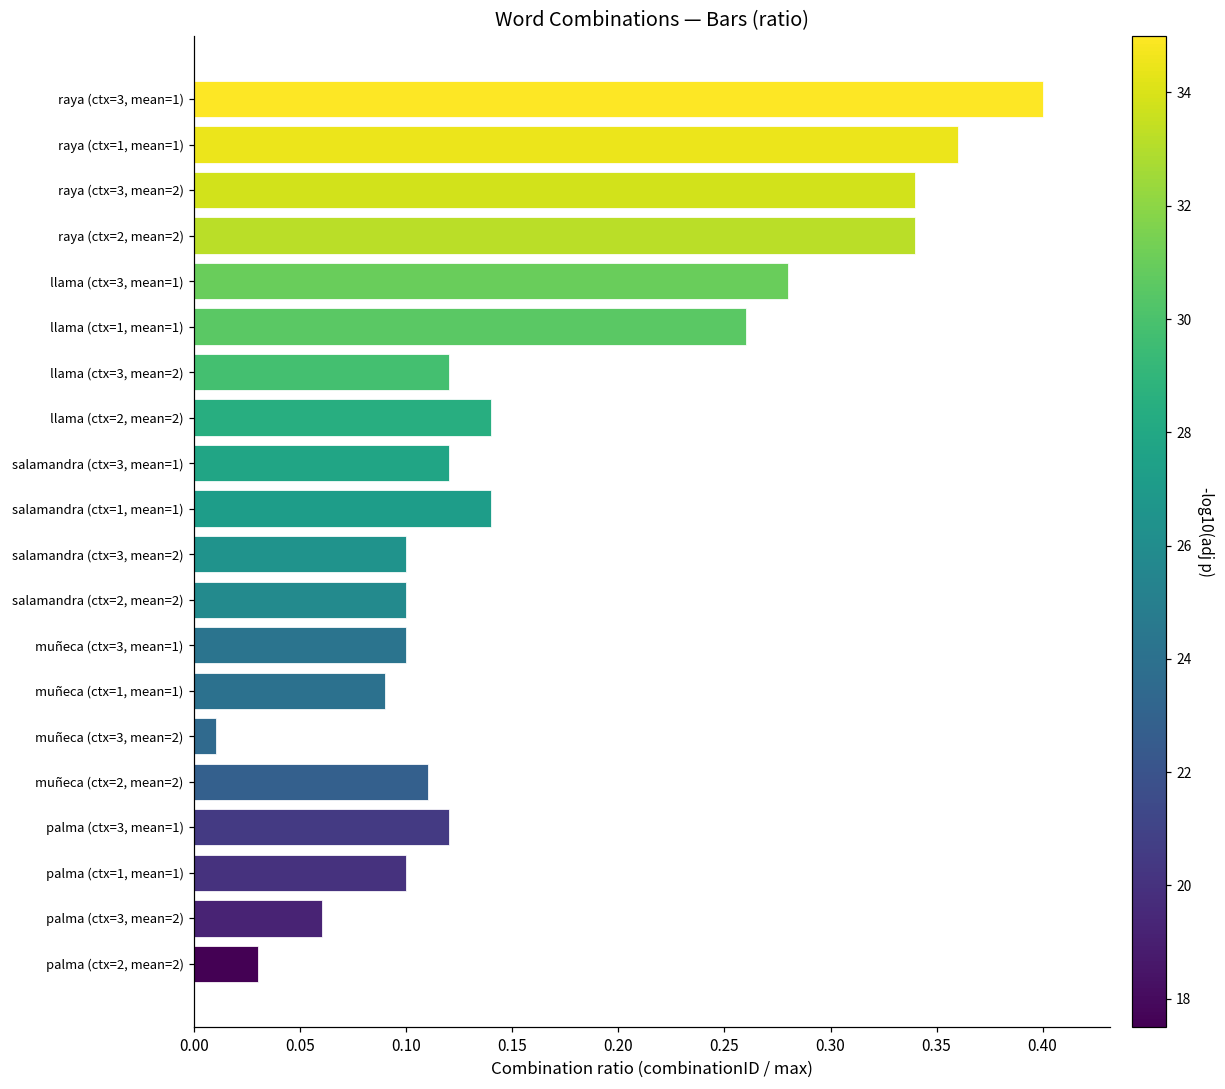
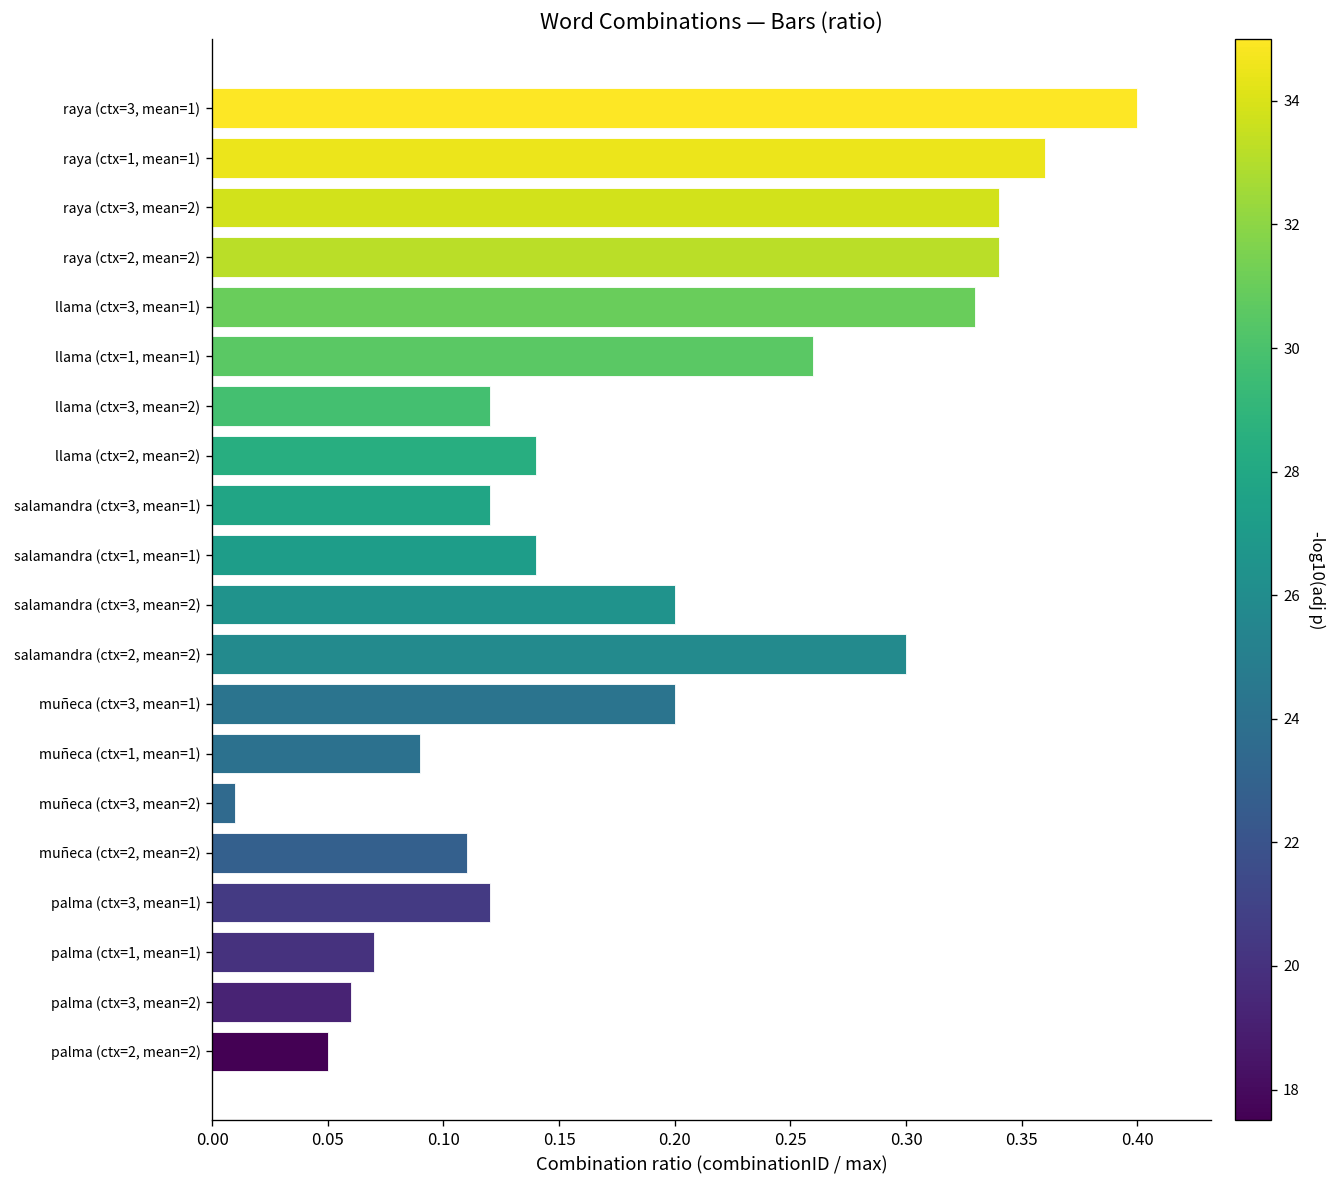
  {
    "raya (ctx=3, mean=1)": 0.40,
    "raya (ctx=1, mean=1)": 0.36,
    "raya (ctx=3, mean=2)": 0.34,
    "raya (ctx=2, mean=2)": 0.34,
-   "llama (ctx=3, mean=1)": 0.28,
+   "llama (ctx=3, mean=1)": 0.33,
    "llama (ctx=1, mean=1)": 0.26,
    "llama (ctx=3, mean=2)": 0.12,
    "llama (ctx=2, mean=2)": 0.14,
    "salamandra (ctx=3, mean=1)": 0.12,
    "salamandra (ctx=1, mean=1)": 0.14,
-   "salamandra (ctx=3, mean=2)": 0.1,
-   "salamandra (ctx=2, mean=2)": 0.1,
-   "muñeca (ctx=3, mean=1)": 0.1,
+   "salamandra (ctx=3, mean=2)": 0.2,
+   "salamandra (ctx=2, mean=2)": 0.3,
+   "muñeca (ctx=3, mean=1)": 0.2,
    "muñeca (ctx=1, mean=1)": 0.09,
    "muñeca (ctx=3, mean=2)": 0.01,
    "muñeca (ctx=2, mean=2)": 0.11,
    "palma (ctx=3, mean=1)": 0.12,
-   "palma (ctx=1, mean=1)": 0.10,
+   "palma (ctx=1, mean=1)": 0.07,
    "palma (ctx=3, mean=2)": 0.06,
-   "palma (ctx=2, mean=2)": 0.03
+   "palma (ctx=2, mean=2)": 0.05
  }
